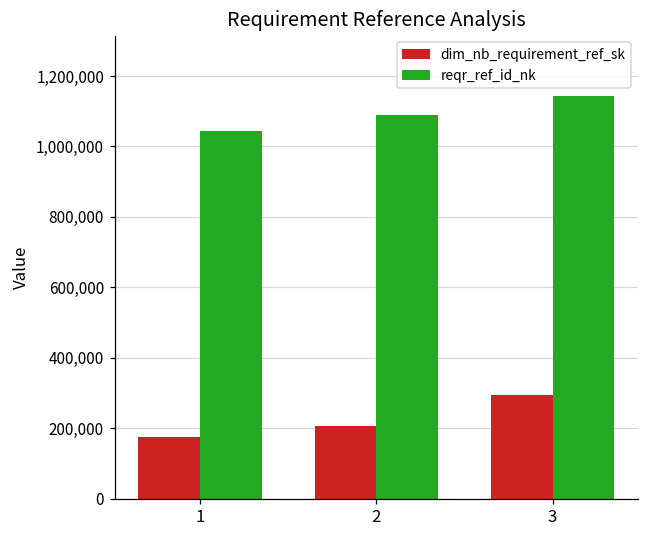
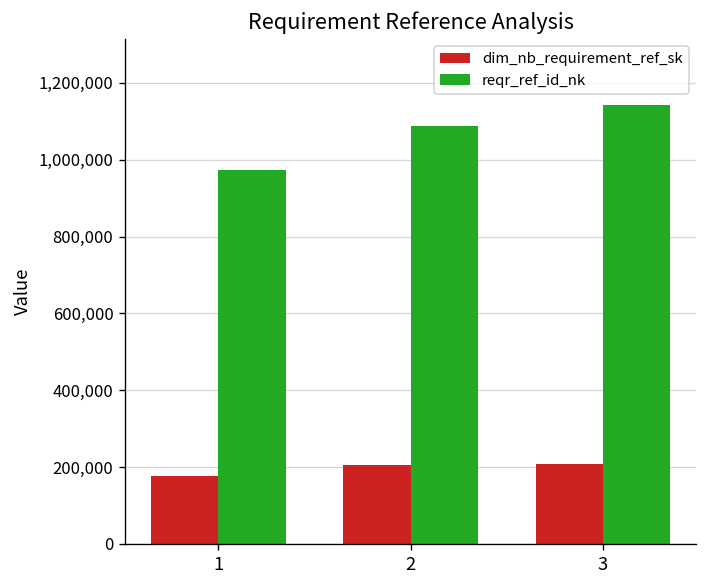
  {
    "dim_nb_requirement_ref_sk": {
      "1": "180,000",
      "2": "210,000",
-     "3": "290,000"
+     "3": "210,000"
    },
    "reqr_ref_id_nk": {
-     "1": "1,040,000",
+     "1": "970,000",
      "2": "1,090,000",
      "3": "1,140,000"
    }
  }
